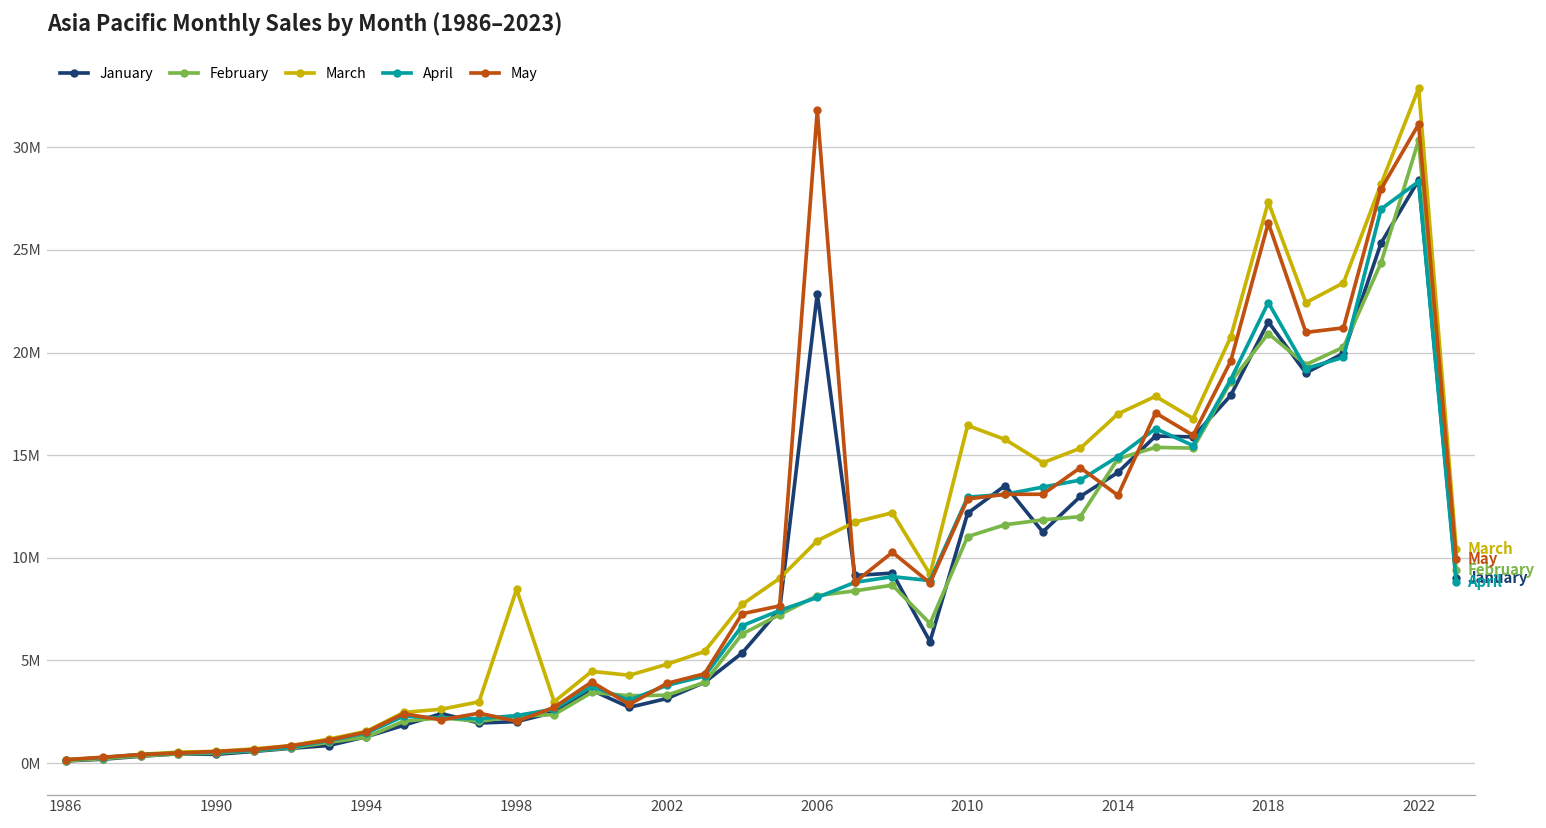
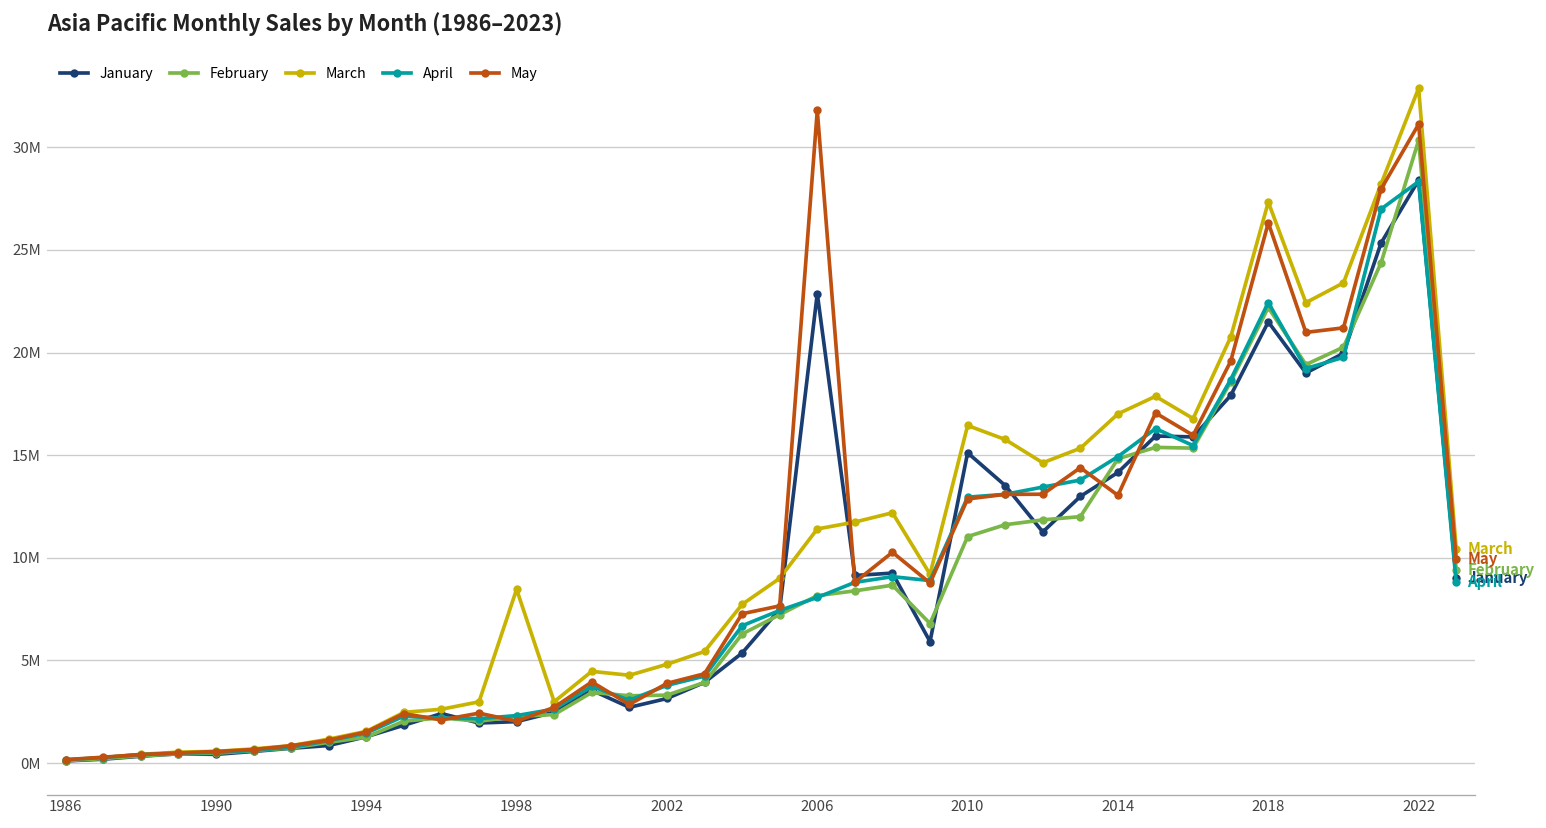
  {
    "January": {
      "2002": 3100000,
      "2006": 22900000,
-     "2010": 12200000,
+     "2010": 15100000,
      "2014": 14200000,
      "2018": 21500000
    },
    "February": {
      "2002": 3300000,
      "2010": 11000000,
-     "2018": 20900000,
+     "2018": 22200000,
      "2022": 30300000
    },
    "March": {
      "1998": 8500000,
      "2002": 4800000,
-     "2006": 10800000,
+     "2006": 11400000,
      "2010": 16400000,
      "2014": 17000000,
      "2018": 27300000,
      "2022": 32900000
    },
    "April": {
      "2018": 22400000
    },
    "May": {
      "2006": 31800000,
      "2014": 13000000,
      "2018": 26300000,
      "2022": 31100000
    }
  }
